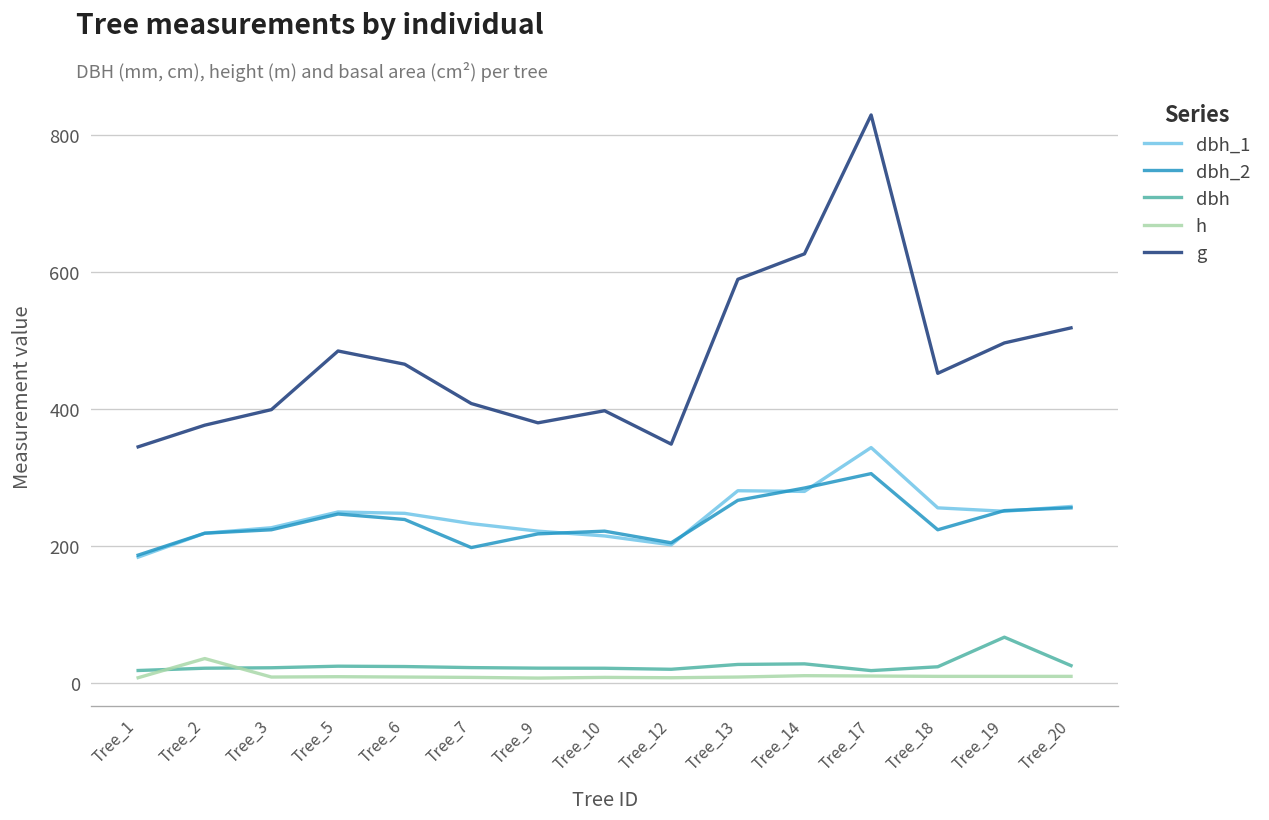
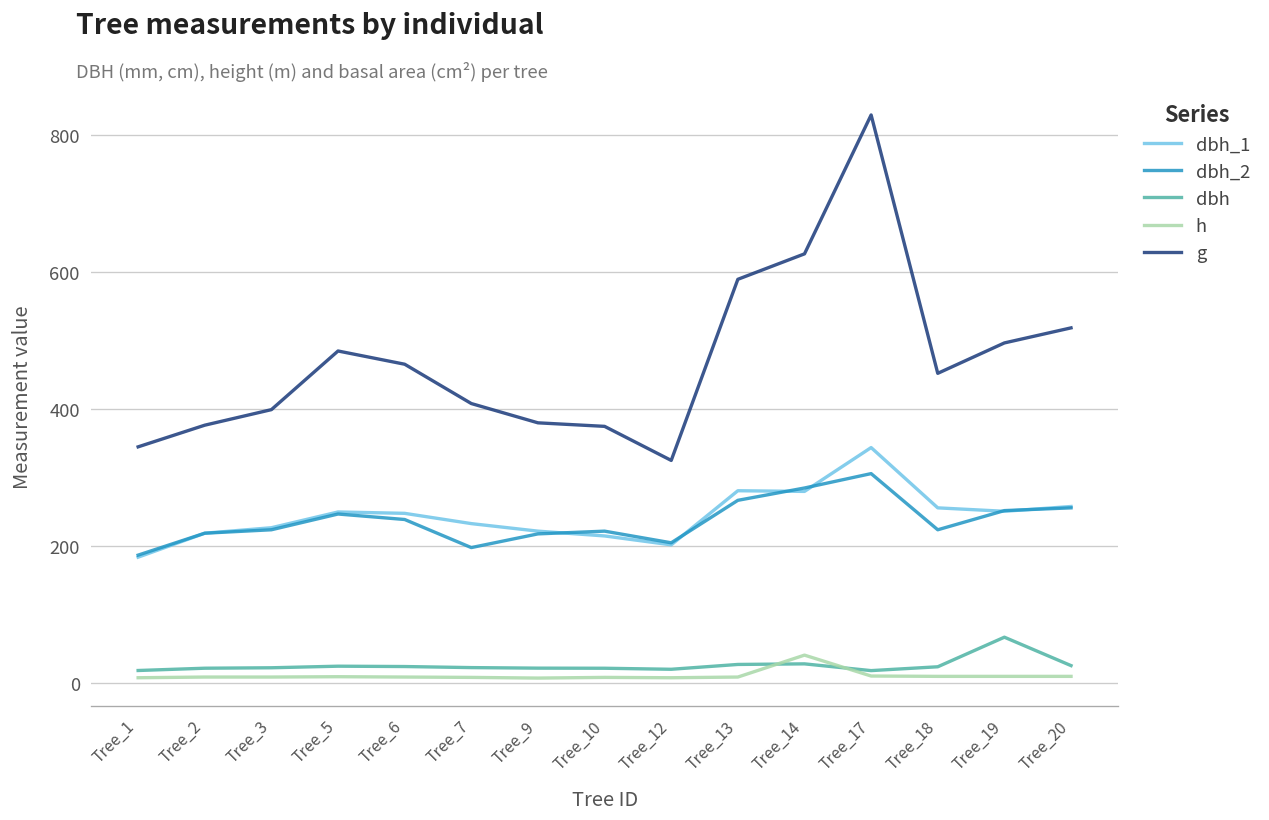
  {
    "dbh_1": {
      "Tree_6": 250,
      "Tree_7": 230,
      "Tree_10": 220,
      "Tree_13": 280,
      "Tree_14": 280,
      "Tree_17": 340,
      "Tree_18": 260
    },
    "dbh_2": {
      "Tree_6": 240,
      "Tree_7": 200,
      "Tree_10": 220,
      "Tree_13": 270,
      "Tree_14": 290,
      "Tree_17": 310,
      "Tree_18": 220
    },
    "dbh": {
      "Tree_1": 20,
      "Tree_2": 20,
      "Tree_3": 20,
      "Tree_5": 20,
      "Tree_6": 20,
      "Tree_7": 20,
      "Tree_9": 20,
      "Tree_10": 20,
      "Tree_12": 20,
      "Tree_13": 30,
      "Tree_14": 30,
      "Tree_17": 20,
      "Tree_18": 20,
      "Tree_19": 70,
      "Tree_20": 30
    },
    "h": {
      "Tree_1": 10,
-     "Tree_2": 40,
+     "Tree_2": 10,
      "Tree_3": 10,
      "Tree_5": 10,
      "Tree_6": 10,
      "Tree_7": 10,
      "Tree_9": 10,
      "Tree_10": 10,
      "Tree_12": 10,
      "Tree_13": 10,
-     "Tree_14": 10,
+     "Tree_14": 40,
      "Tree_17": 10,
      "Tree_18": 10,
      "Tree_19": 10,
      "Tree_20": 10
    },
    "g": {
      "Tree_1": 350,
      "Tree_2": 380,
      "Tree_3": 400,
      "Tree_5": 490,
      "Tree_6": 470,
      "Tree_7": 410,
      "Tree_9": 380,
-     "Tree_10": 400,
-     "Tree_12": 350,
+     "Tree_10": 370,
+     "Tree_12": 330,
      "Tree_13": 590,
      "Tree_14": 630,
      "Tree_17": 830,
      "Tree_18": 450,
      "Tree_19": 500,
      "Tree_20": 520
    }
  }
